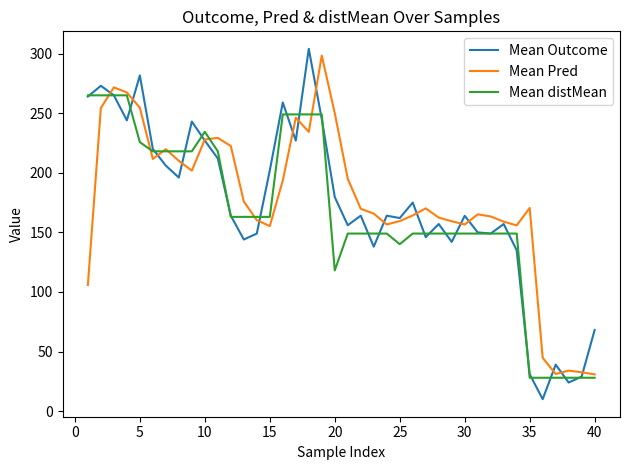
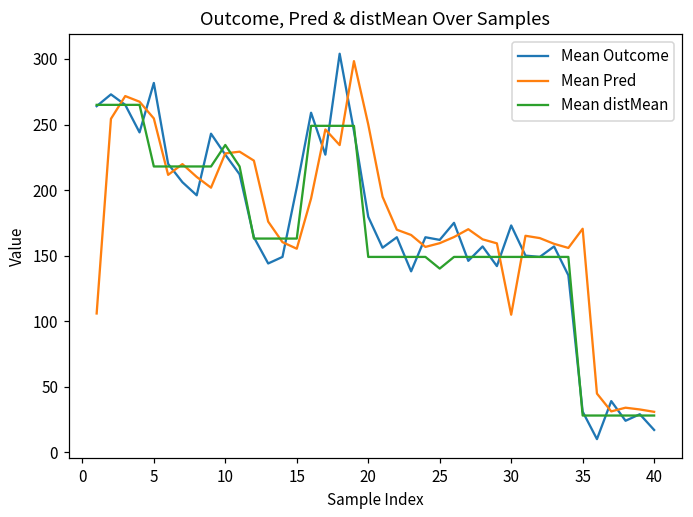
  {
    "Mean Outcome": {
      "5": 282,
      "15": 202,
      "20": 180,
      "25": 162,
-     "30": 164,
+     "30": 173,
      "35": 31,
-     "40": 68
+     "40": 17
    },
    "Mean Pred": {
      "5": 255,
      "15": 155,
      "20": 250,
      "25": 159,
-     "30": 157,
+     "30": 105,
      "35": 170,
      "40": 31
    },
    "Mean distMean": {
-     "5": 226,
+     "5": 218,
      "10": 234,
      "15": 163,
-     "20": 118,
+     "20": 149,
      "25": 140,
      "30": 149,
      "35": 28,
      "40": 28
    }
  }
